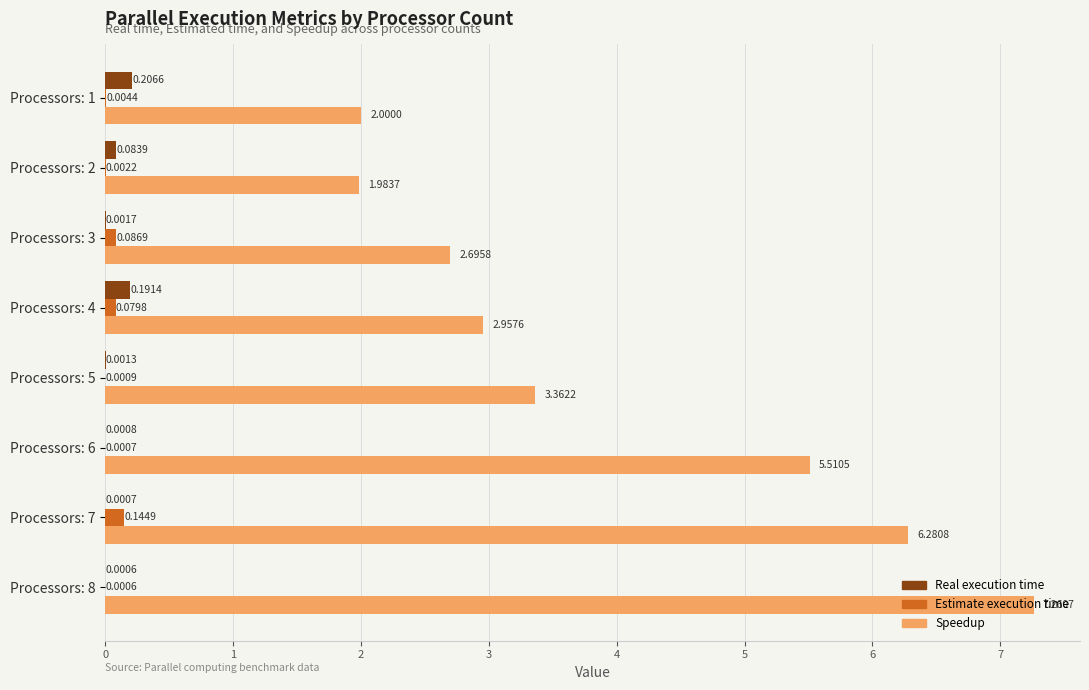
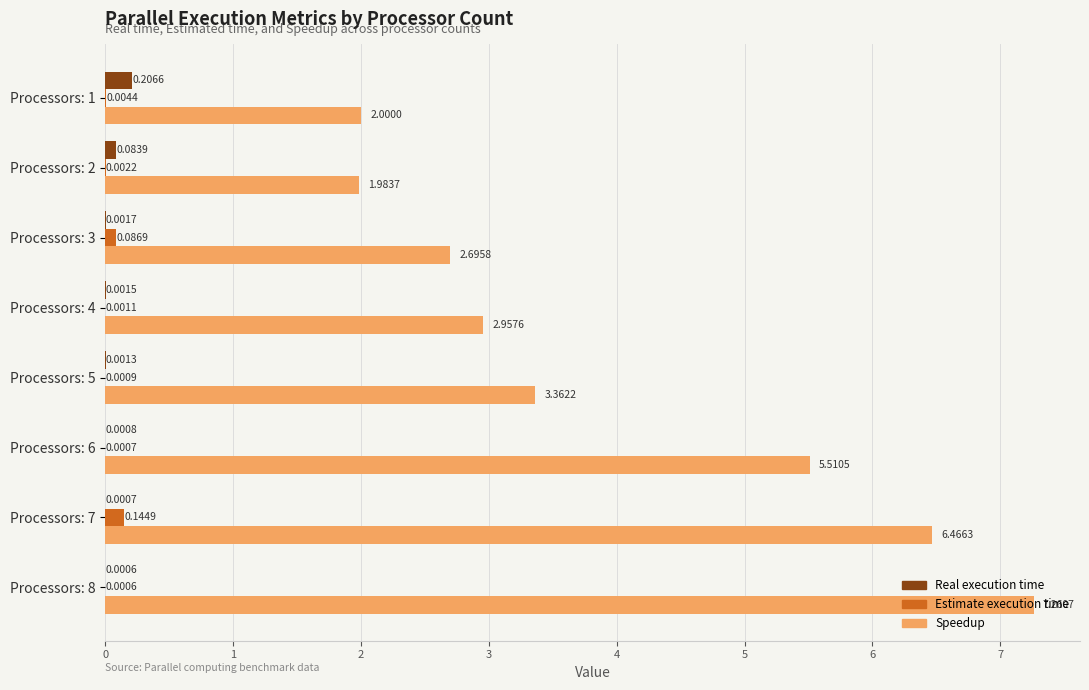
  {
    "Real execution time": {
      "Processors: 1": 0.2066,
      "Processors: 2": 0.0839,
      "Processors: 3": 0.0017,
-     "Processors: 4": 0.1914,
+     "Processors: 4": 0.0015,
      "Processors: 5": 0.0013,
      "Processors: 6": 0.0008,
      "Processors: 7": 0.0007,
      "Processors: 8": 0.0006
    },
    "Estimate execution time": {
      "Processors: 1": 0.0044,
      "Processors: 2": 0.0022,
      "Processors: 3": 0.0869,
-     "Processors: 4": 0.0798,
+     "Processors: 4": 0.0011,
      "Processors: 5": 0.0009,
      "Processors: 6": 0.0007,
      "Processors: 7": 0.1449,
      "Processors: 8": 0.0006
    },
    "Speedup": {
      "Processors: 1": 2.0000,
      "Processors: 2": 1.9837,
      "Processors: 3": 2.6958,
      "Processors: 4": 2.9576,
      "Processors: 5": 3.3622,
      "Processors: 6": 5.5105,
-     "Processors: 7": 6.2808,
+     "Processors: 7": 6.4663,
      "Processors: 8": 7.2607
    }
  }
